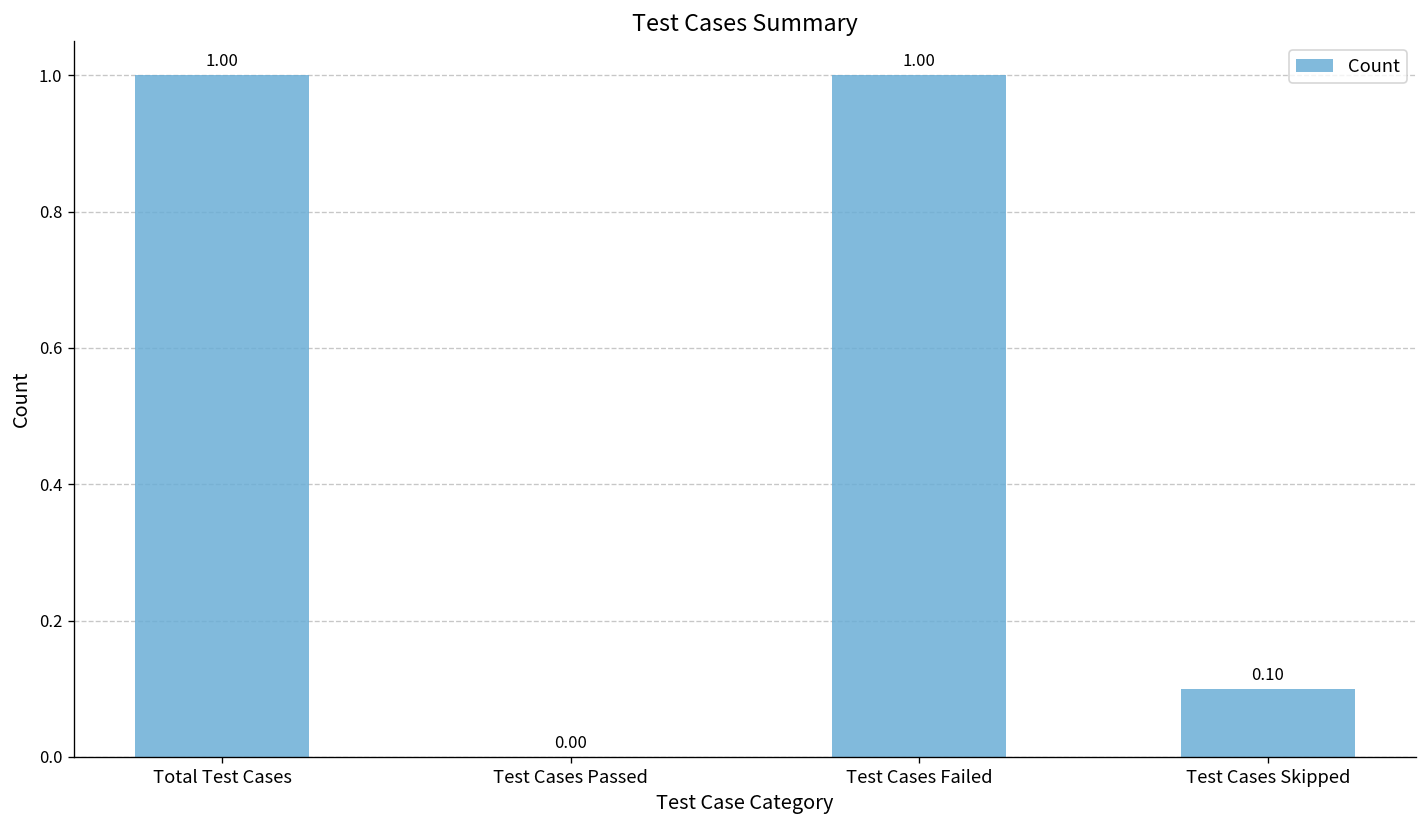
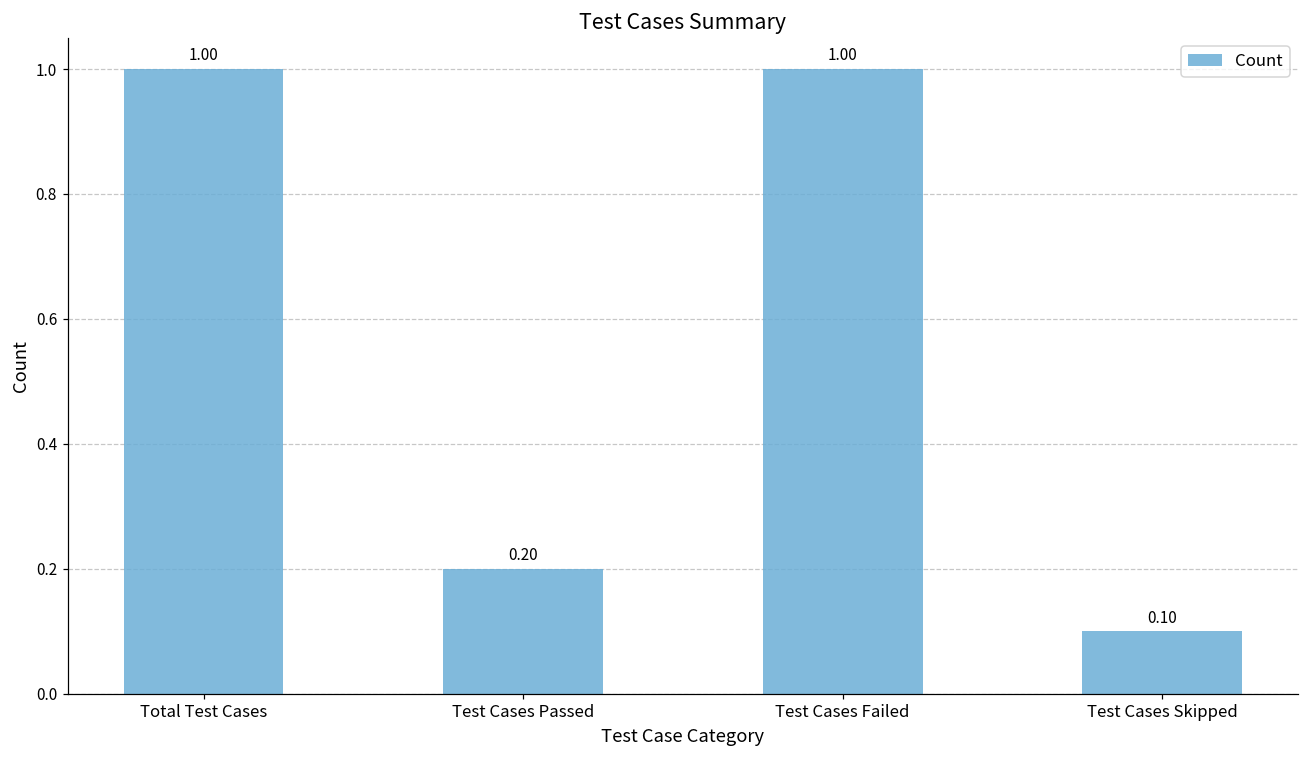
  {
    "Total Test Cases": 1.00,
-   "Test Cases Passed": 0.00,
+   "Test Cases Passed": 0.20,
    "Test Cases Failed": 1.00,
    "Test Cases Skipped": 0.10
  }
